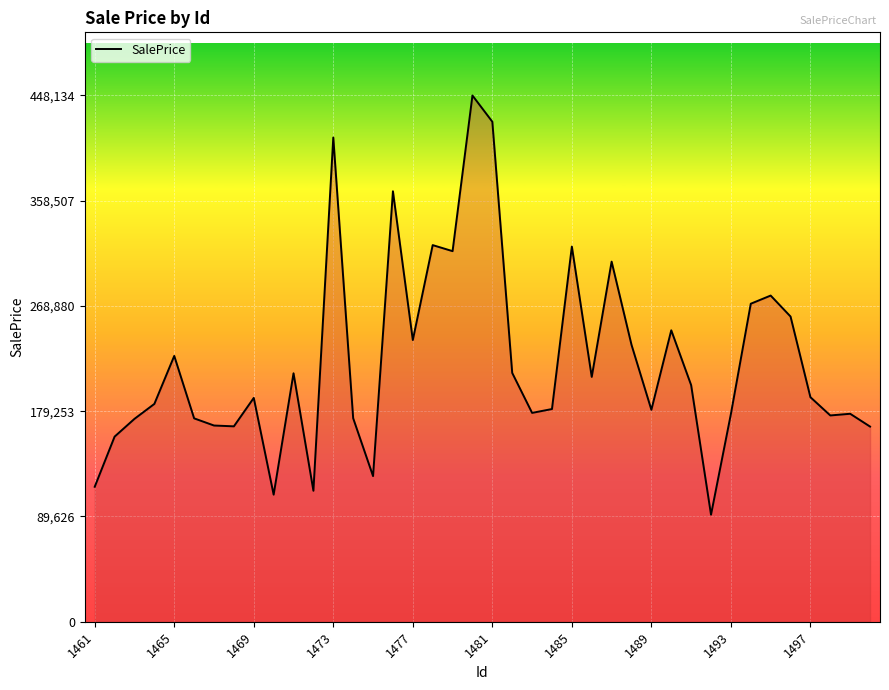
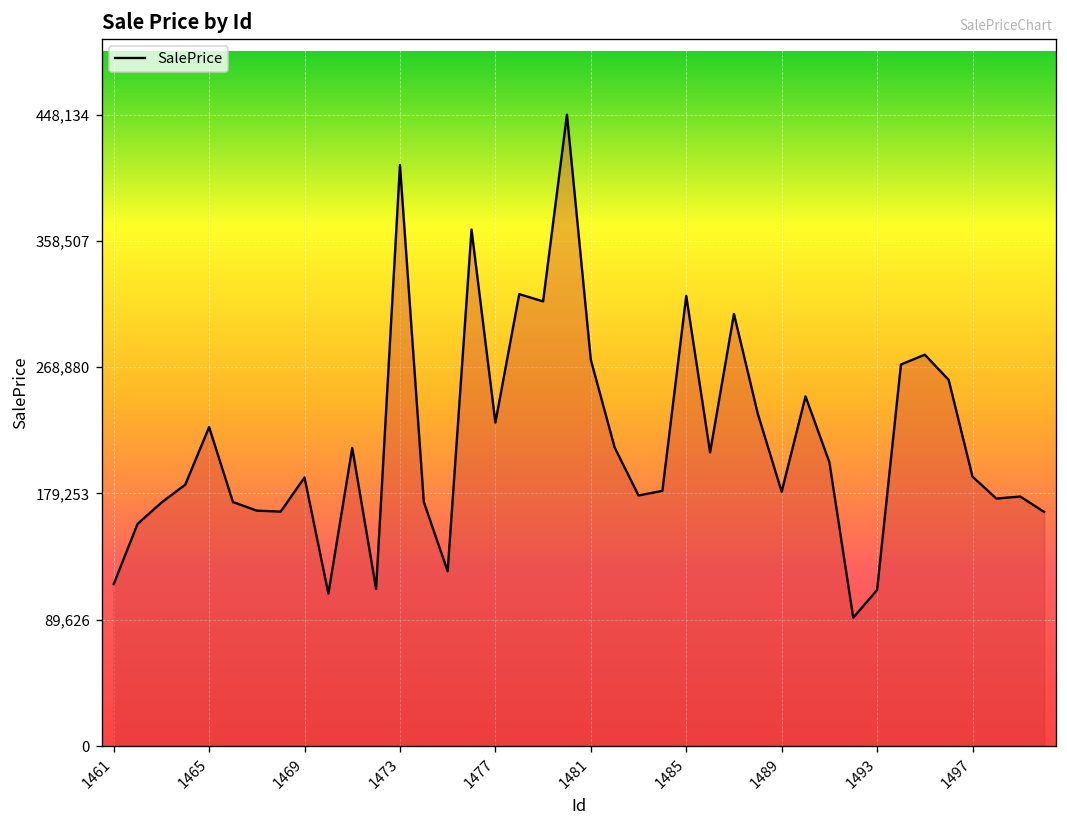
  {
    "1461": "115,000",
    "1465": "226,000",
    "1469": "191,000",
    "1473": "412,000",
-   "1477": "240,000",
-   "1481": "426,000",
+   "1477": "230,000",
+   "1481": "274,000",
    "1485": "319,000",
    "1489": "180,000",
-   "1493": "177,000",
+   "1493": "111,000",
    "1497": "191,000"
  }
